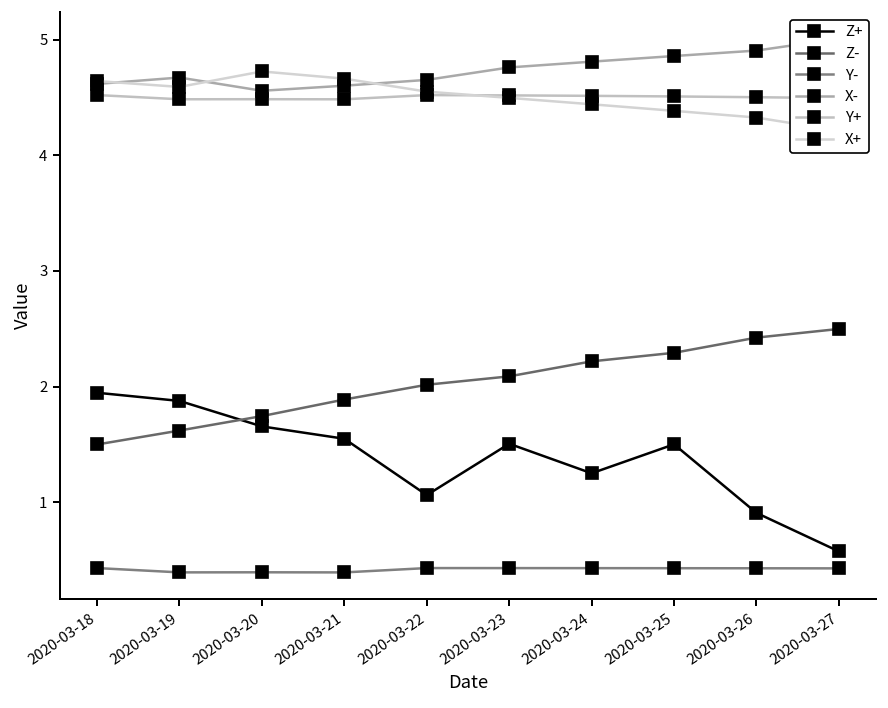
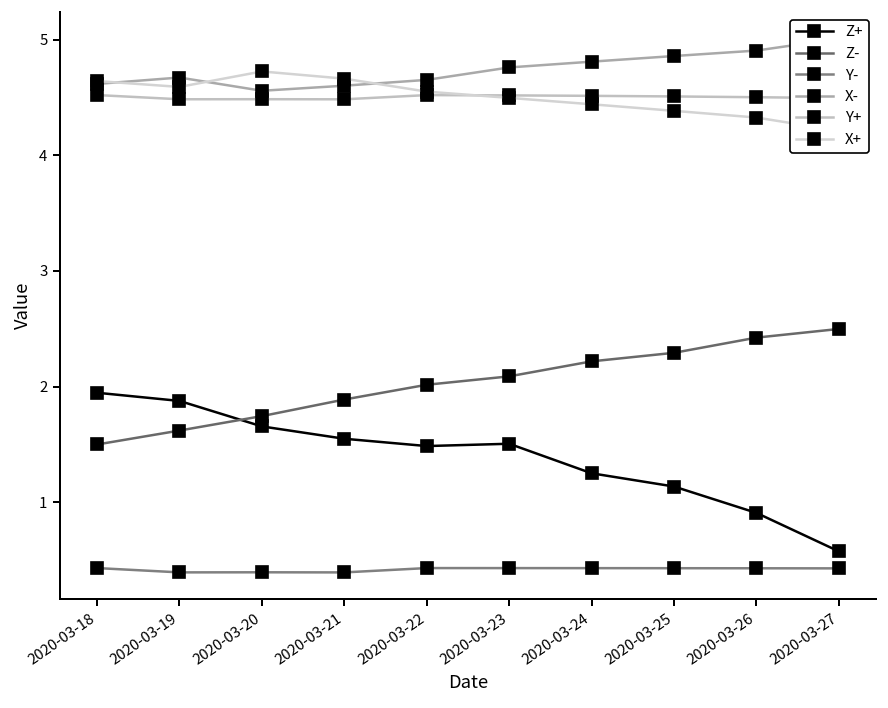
  {
    "Z+": {
      "2020-03-18": 1.9,
      "2020-03-19": 1.9,
      "2020-03-20": 1.7,
      "2020-03-21": 1.5,
-     "2020-03-22": 1.1,
+     "2020-03-22": 1.5,
      "2020-03-23": 1.5,
      "2020-03-24": 1.3,
-     "2020-03-25": 1.5,
+     "2020-03-25": 1.1,
      "2020-03-26": 0.9,
      "2020-03-27": 0.6
    }
  }
